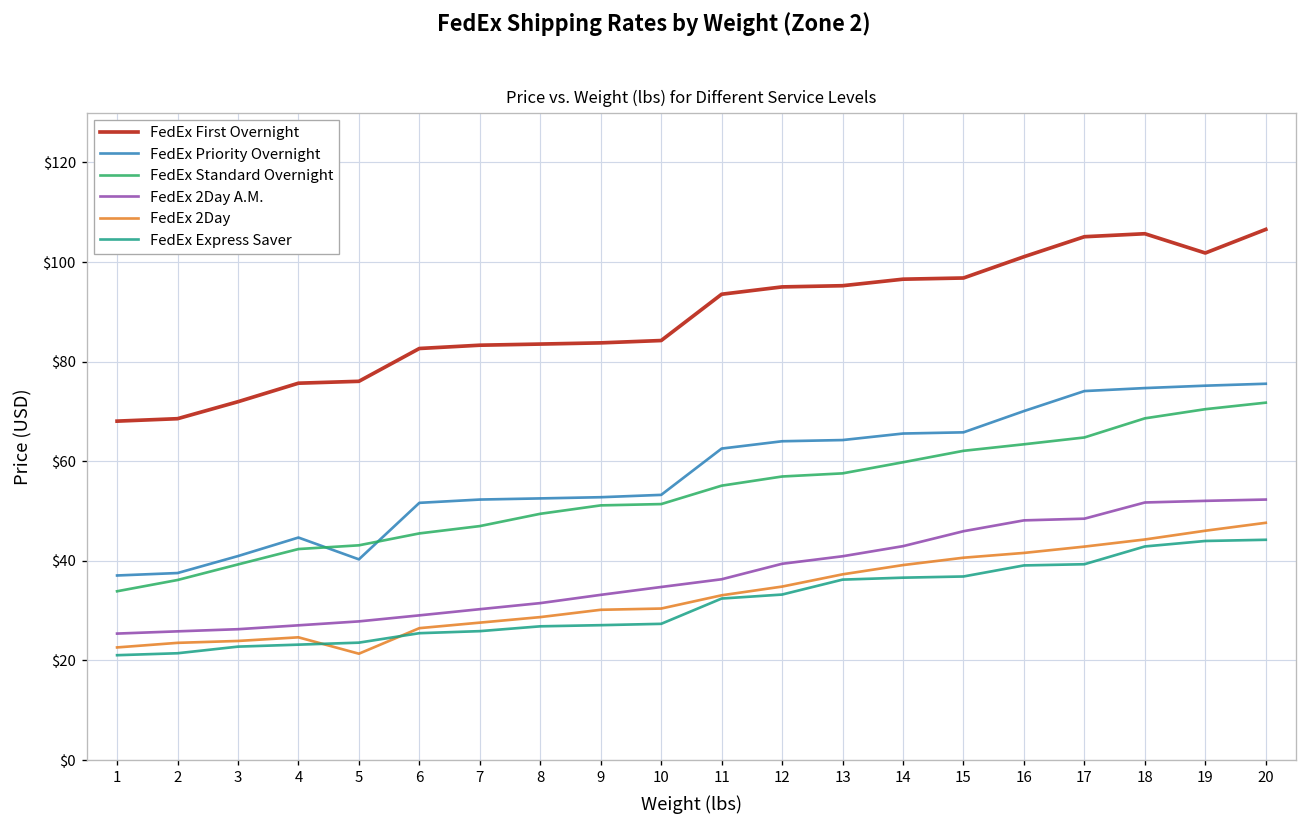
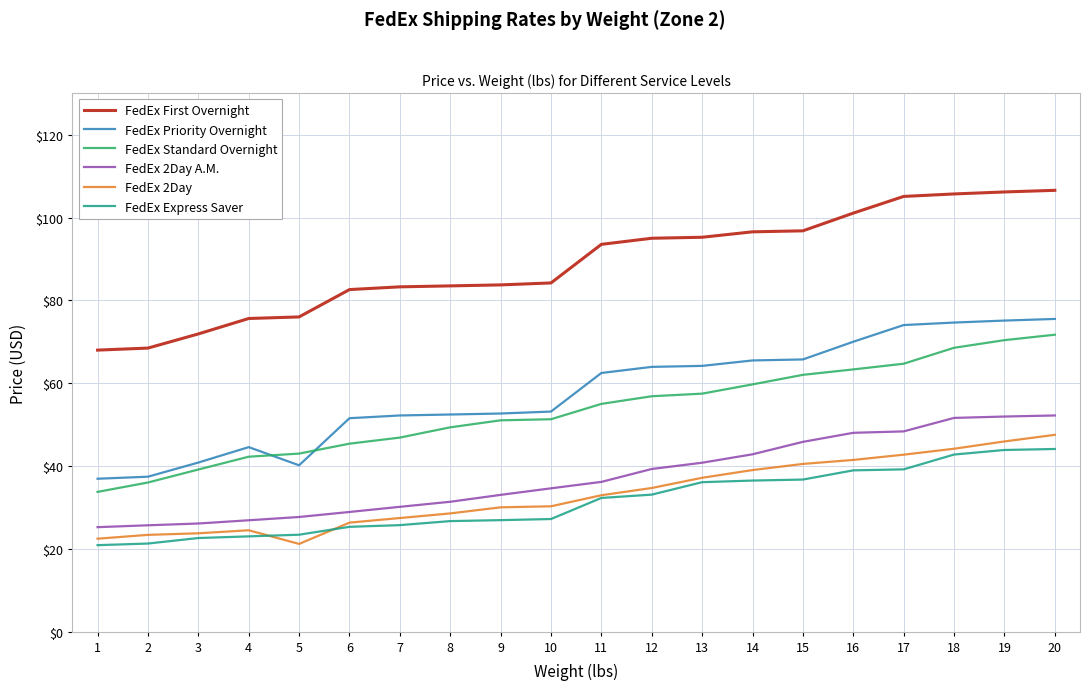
  {
    "FedEx First Overnight": {
      "1": "$68",
      "2": "$69",
      "3": "$72",
      "4": "$76",
      "5": "$76",
      "6": "$83",
      "7": "$83",
      "8": "$84",
      "9": "$84",
      "10": "$84",
      "11": "$94",
      "12": "$95",
      "13": "$95",
      "14": "$97",
      "15": "$97",
      "16": "$101",
      "17": "$105",
      "18": "$106",
-     "19": "$102",
+     "19": "$106",
      "20": "$107"
    },
    "FedEx Priority Overnight": {
      "1": "$37",
      "2": "$38",
      "3": "$41",
      "4": "$45",
      "5": "$40",
      "6": "$52",
      "7": "$52",
      "8": "$53",
      "9": "$53",
      "10": "$53",
      "11": "$63",
      "12": "$64",
      "13": "$64",
      "14": "$66",
      "15": "$66",
      "16": "$70",
      "17": "$74",
      "18": "$75",
      "19": "$75",
      "20": "$76"
    },
    "FedEx 2Day A.M.": {
      "1": "$25",
      "2": "$26",
      "3": "$26",
      "4": "$27",
      "5": "$28",
      "6": "$29",
      "7": "$30",
      "8": "$31",
      "9": "$33",
      "10": "$35",
      "11": "$36",
      "12": "$39",
      "13": "$41",
      "14": "$43",
      "15": "$46",
      "16": "$48",
      "17": "$48",
      "18": "$52",
      "19": "$52",
      "20": "$52"
    },
    "FedEx 2Day": {
      "1": "$23",
      "2": "$24",
      "3": "$24",
      "4": "$25",
      "5": "$21",
      "6": "$26",
      "7": "$28",
      "8": "$29",
      "9": "$30",
      "10": "$30",
      "11": "$33",
      "12": "$35",
      "13": "$37",
      "14": "$39",
      "15": "$41",
      "16": "$42",
      "17": "$43",
      "18": "$44",
      "19": "$46",
      "20": "$48"
    }
  }
